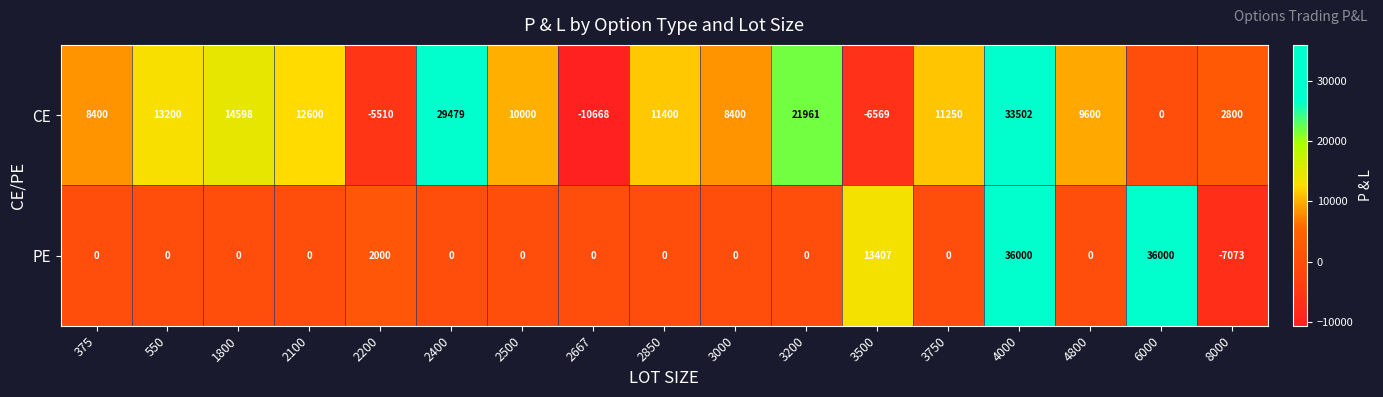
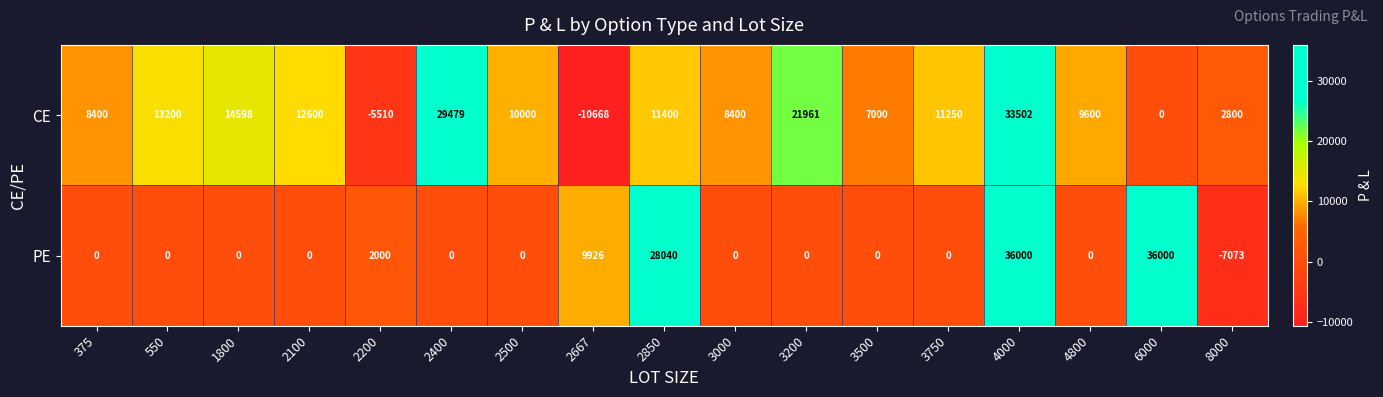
  {
    "CE": {
      "375": 8400,
      "550": 13200,
      "1800": 14598,
      "2100": 12600,
      "2200": -5510,
      "2400": 29479,
      "2500": 10000,
      "2667": -10668,
      "2850": 11400,
      "3000": 8400,
      "3200": 21961,
-     "3500": -6569,
+     "3500": 7000,
      "3750": 11250,
      "4000": 33502,
      "4800": 9600,
      "6000": 0,
      "8000": 2800
    },
    "PE": {
      "375": 0,
      "550": 0,
      "1800": 0,
      "2100": 0,
      "2200": 2000,
      "2400": 0,
      "2500": 0,
-     "2667": 0,
-     "2850": 0,
+     "2667": 9926,
+     "2850": 28040,
      "3000": 0,
      "3200": 0,
-     "3500": 13407,
+     "3500": 0,
      "3750": 0,
      "4000": 36000,
      "4800": 0,
      "6000": 36000,
      "8000": -7073
    }
  }
